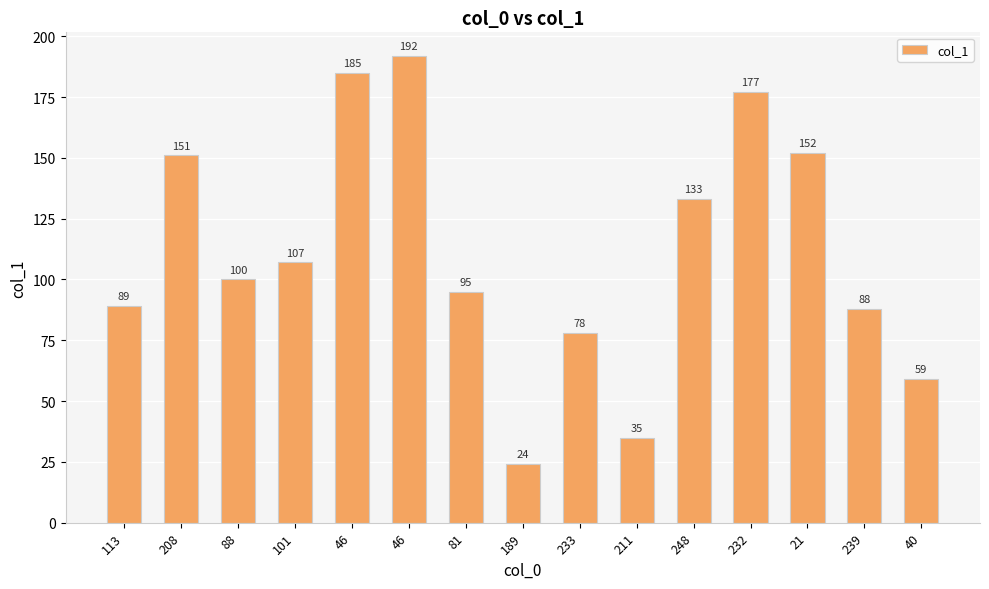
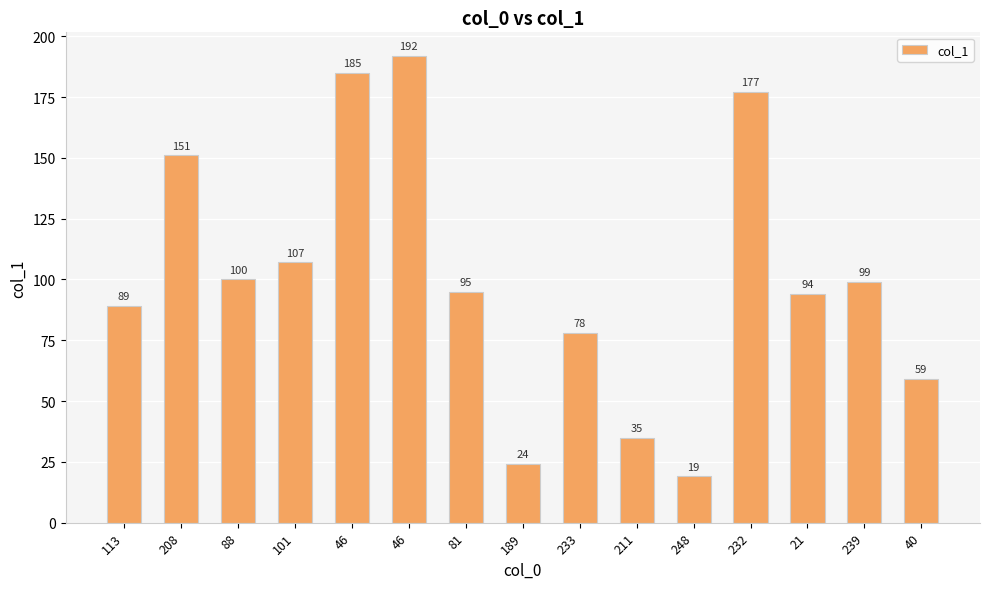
  {
    "113": 89,
    "208": 151,
    "88": 100,
    "101": 107,
    "81": 95,
    "189": 24,
    "233": 78,
    "211": 35,
-   "248": 133,
+   "248": 19,
    "232": 177,
-   "21": 152,
-   "239": 88,
+   "21": 94,
+   "239": 99,
    "40": 59
  }
